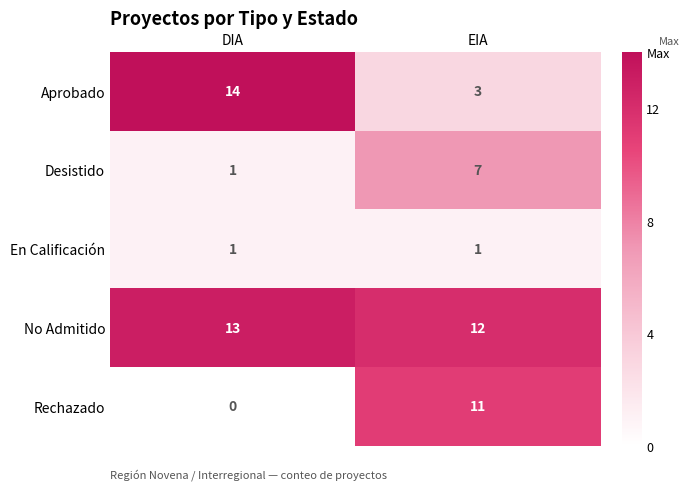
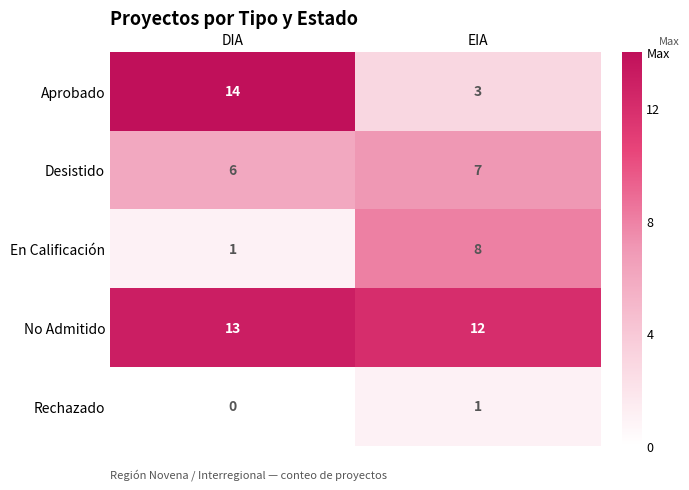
  {
    "Aprobado": {
      "DIA": 14,
      "EIA": 3
    },
    "Desistido": {
-     "DIA": 1,
+     "DIA": 6,
      "EIA": 7
    },
    "En Calificación": {
      "DIA": 1,
-     "EIA": 1
+     "EIA": 8
    },
    "No Admitido": {
      "DIA": 13,
      "EIA": 12
    },
    "Rechazado": {
      "DIA": 0,
-     "EIA": 11
+     "EIA": 1
    }
  }
